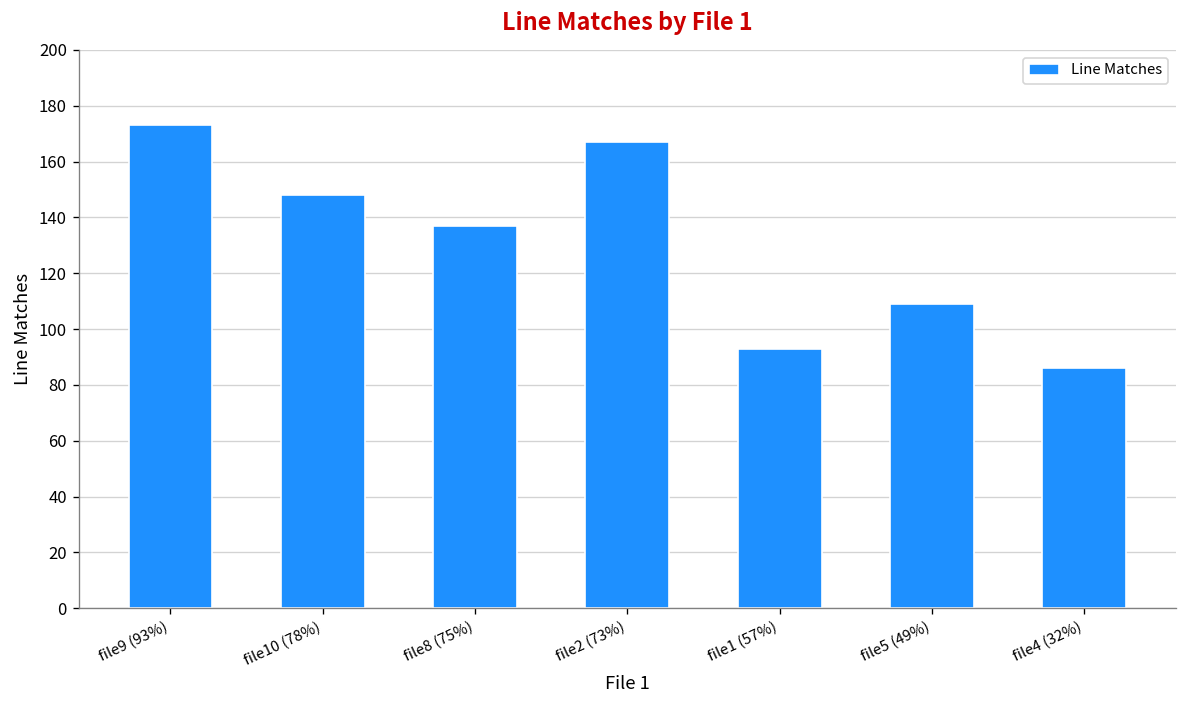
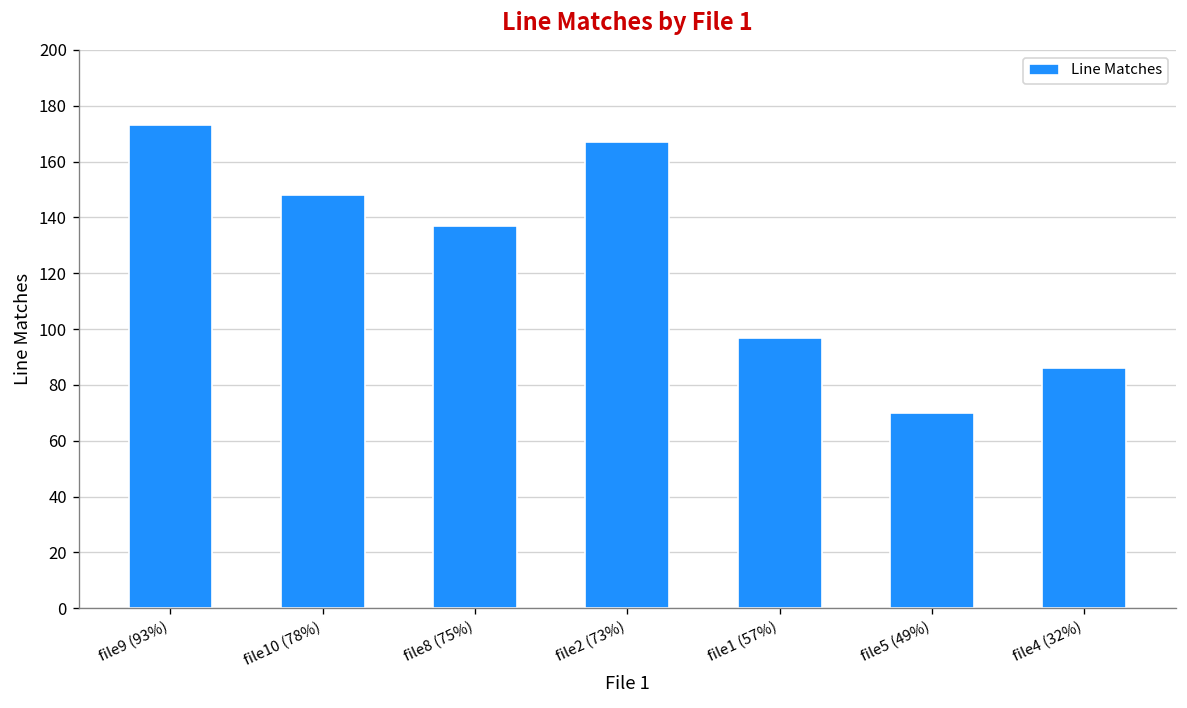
  {
    "file9 (93%)": 173,
    "file10 (78%)": 148,
    "file8 (75%)": 137,
    "file2 (73%)": 167,
-   "file1 (57%)": 93,
-   "file5 (49%)": 109,
+   "file1 (57%)": 97,
+   "file5 (49%)": 70,
    "file4 (32%)": 86
  }
